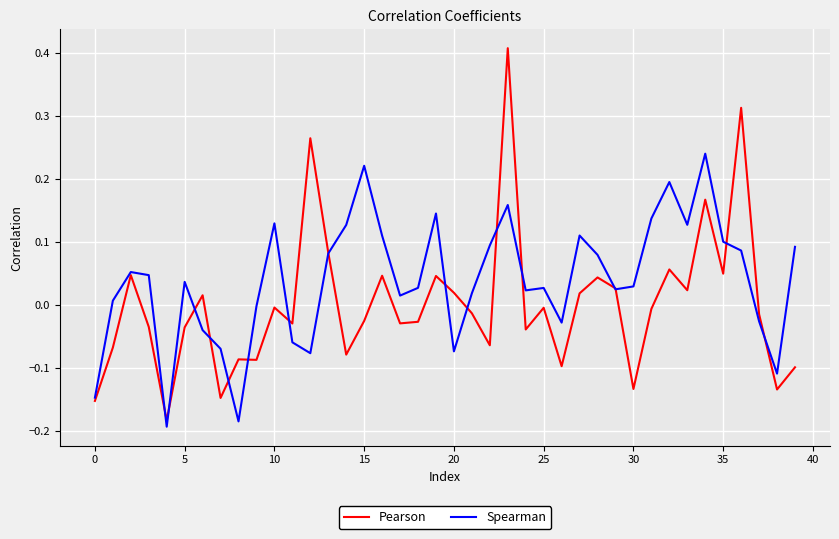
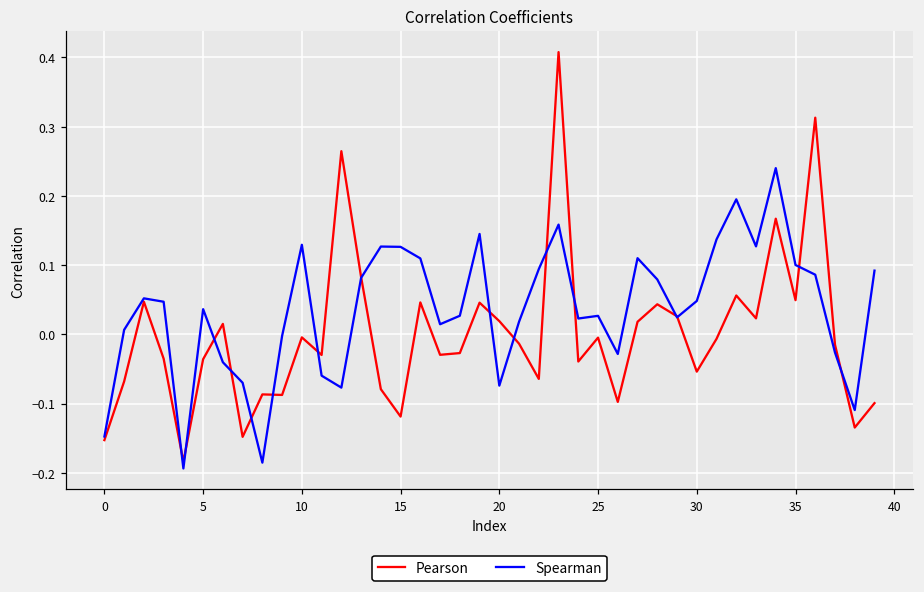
  {
    "Pearson": {
      "0": -0.15,
      "5": -0.04,
      "10": 0.00,
-     "15": -0.03,
+     "15": -0.12,
      "20": 0.02,
      "25": 0.00,
-     "30": -0.13,
+     "30": -0.05,
      "35": 0.05
    },
    "Spearman": {
      "0": -0.15,
      "5": 0.04,
      "10": 0.13,
-     "15": 0.22,
+     "15": 0.13,
      "20": -0.07,
      "25": 0.03,
-     "30": 0.03,
+     "30": 0.05,
      "35": 0.10
    }
  }
